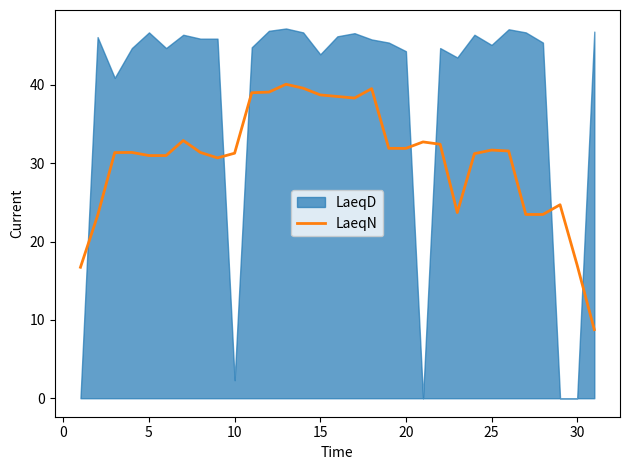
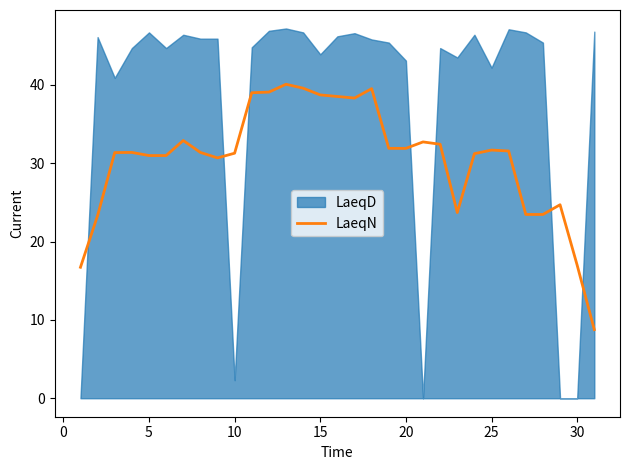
  {
    "LaeqN": {
      "5": 31,
      "10": 31,
      "15": 39,
      "20": 32,
      "25": 32,
      "30": 17
    },
    "LaeqD": {
      "5": 47,
      "10": 2,
      "15": 44,
-     "20": 44,
-     "25": 45,
+     "20": 43,
+     "25": 42,
      "30": 0
    }
  }
